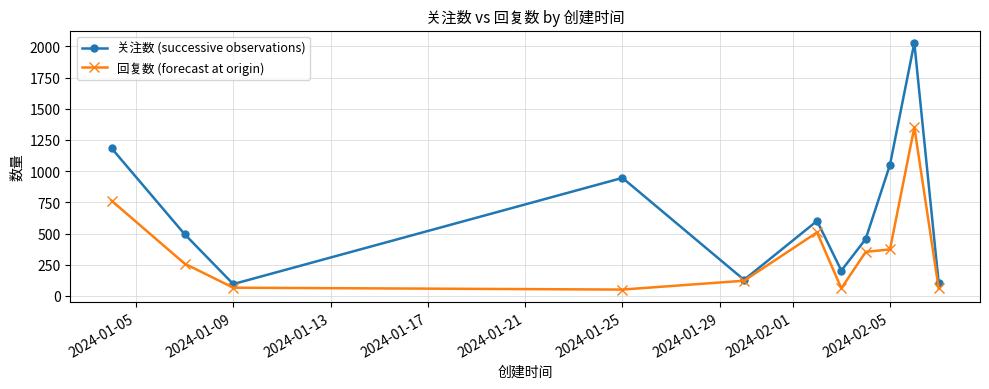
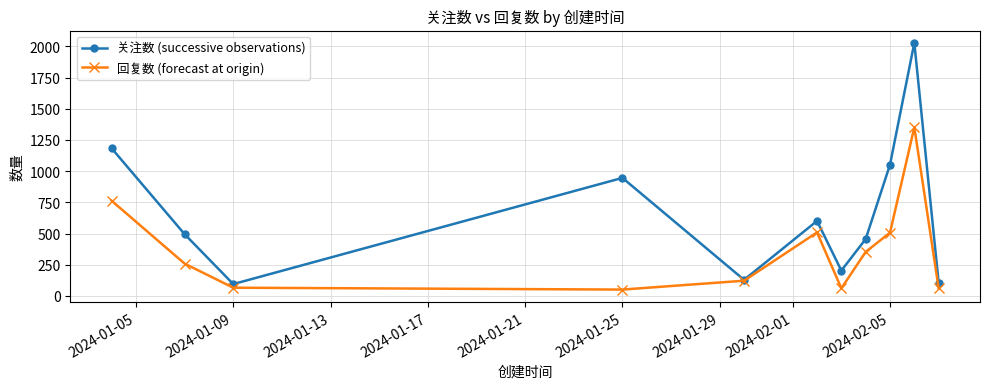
  {
    "关注数 (successive observations)": {
      "2024-01-09": 100,
      "2024-01-25": 950,
      "2024-02-05": 1050
    },
    "回复数 (forecast at origin)": {
      "2024-01-09": 70,
      "2024-01-25": 50,
-     "2024-02-05": 370
+     "2024-02-05": 510
    }
  }
